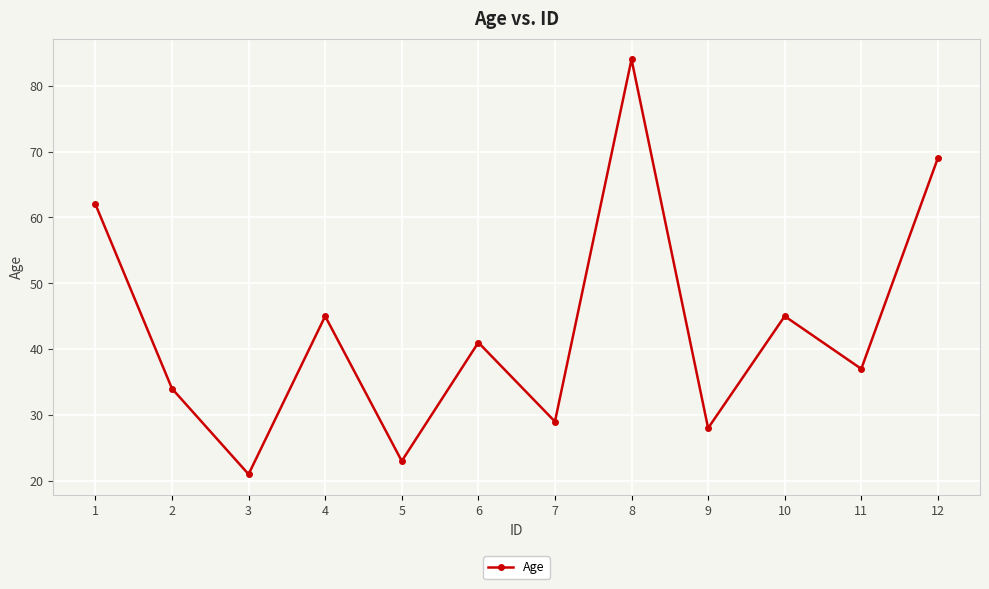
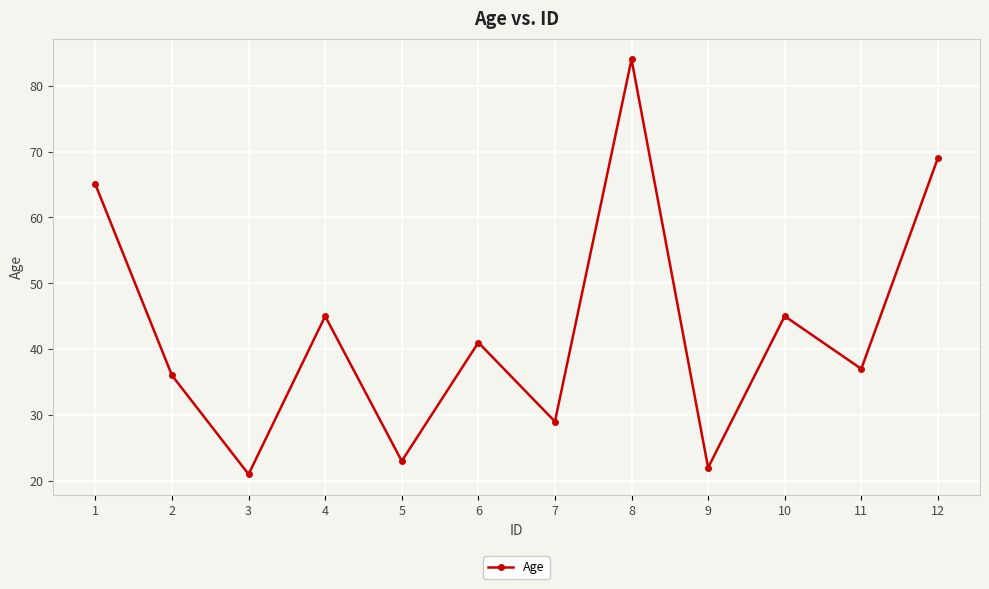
  {
-   "1": 62,
-   "2": 34,
+   "1": 65,
+   "2": 36,
    "3": 21,
    "4": 45,
    "5": 23,
    "6": 41,
    "7": 29,
    "8": 84,
-   "9": 28,
+   "9": 22,
    "10": 45,
    "11": 37,
    "12": 69
  }
